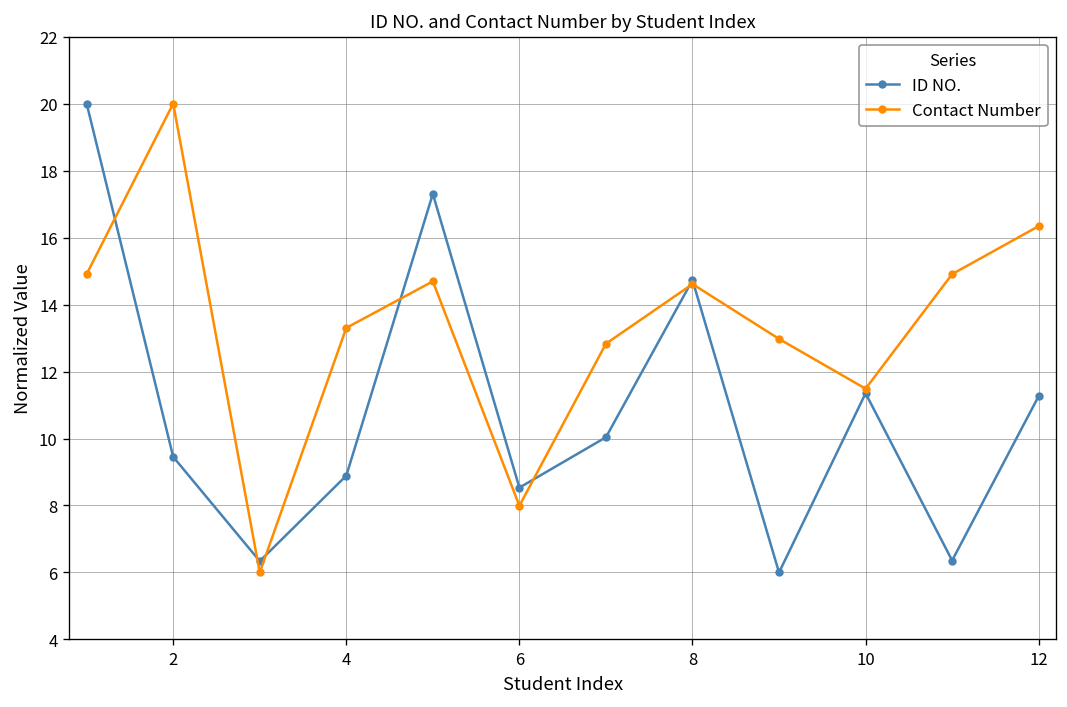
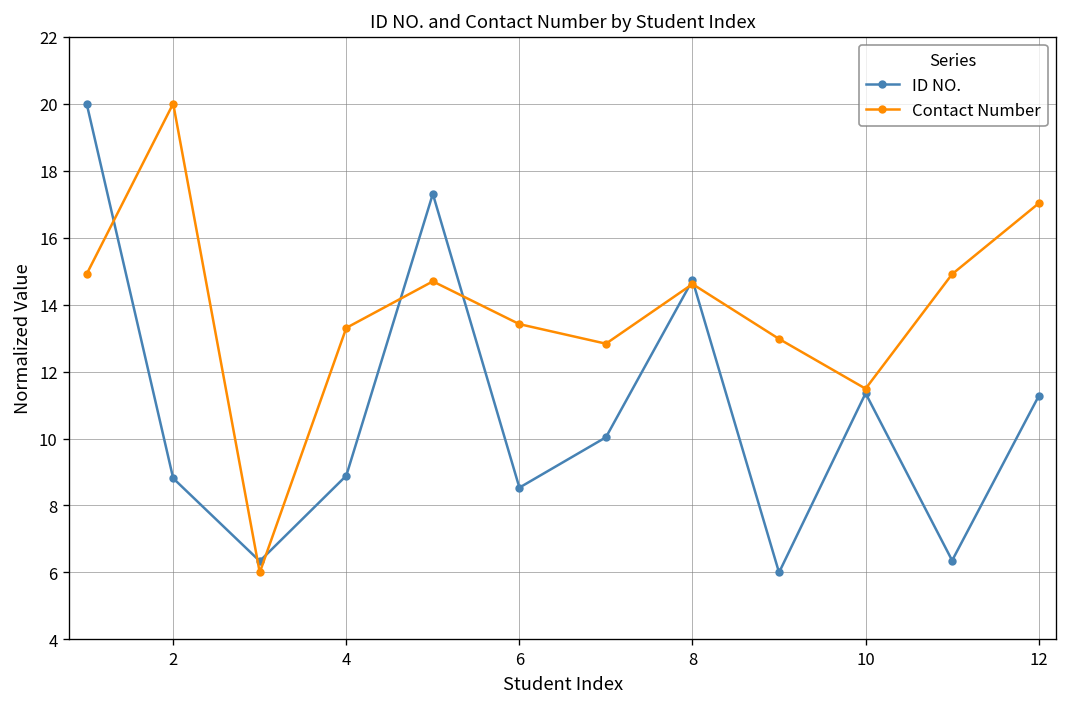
  {
    "ID NO.": {
-     "2": 9.5,
+     "2": 8.8,
      "4": 8.9,
      "6": 8.5,
      "8": 14.7,
      "10": 11.4,
      "12": 11.3
    },
    "Contact Number": {
      "2": 20.0,
      "4": 13.3,
-     "6": 8.0,
+     "6": 13.4,
      "8": 14.6,
      "10": 11.5,
-     "12": 16.3
+     "12": 17.0
    }
  }
